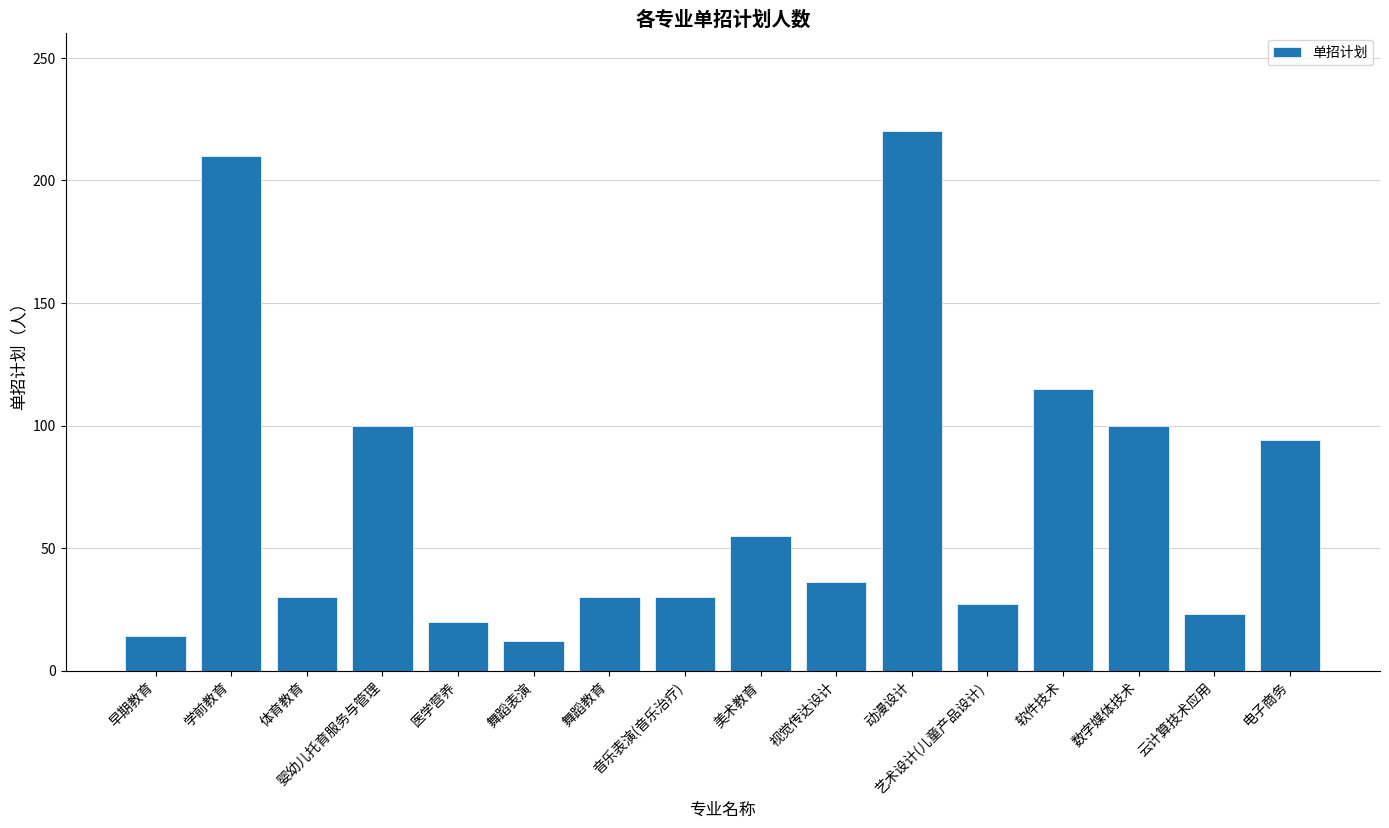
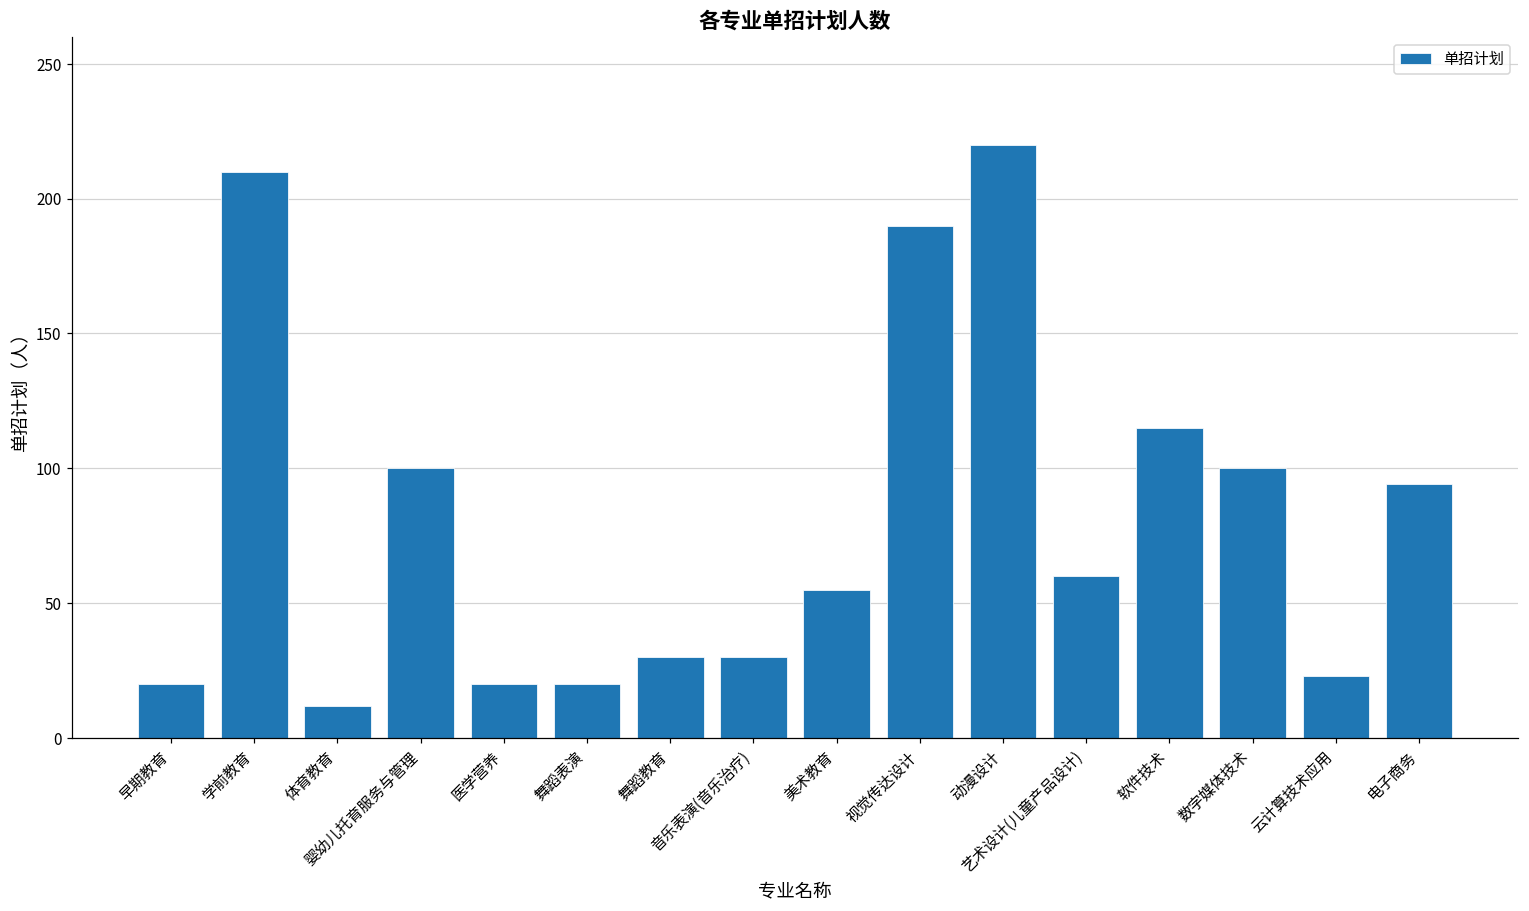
  {
-   "早期教育": 14,
+   "早期教育": 20,
    "学前教育": 210,
-   "体育教育": 30,
+   "体育教育": 12,
    "婴幼儿托育服务与管理": 100,
    "医学营养": 20,
-   "舞蹈表演": 12,
+   "舞蹈表演": 20,
    "舞蹈教育": 30,
    "音乐表演(音乐治疗)": 30,
    "美术教育": 55,
-   "视觉传达设计": 36,
+   "视觉传达设计": 190,
    "动漫设计": 220,
-   "艺术设计(儿童产品设计)": 27,
+   "艺术设计(儿童产品设计)": 60,
    "软件技术": 115,
    "数字媒体技术": 100,
    "云计算技术应用": 23,
    "电子商务": 94
  }
